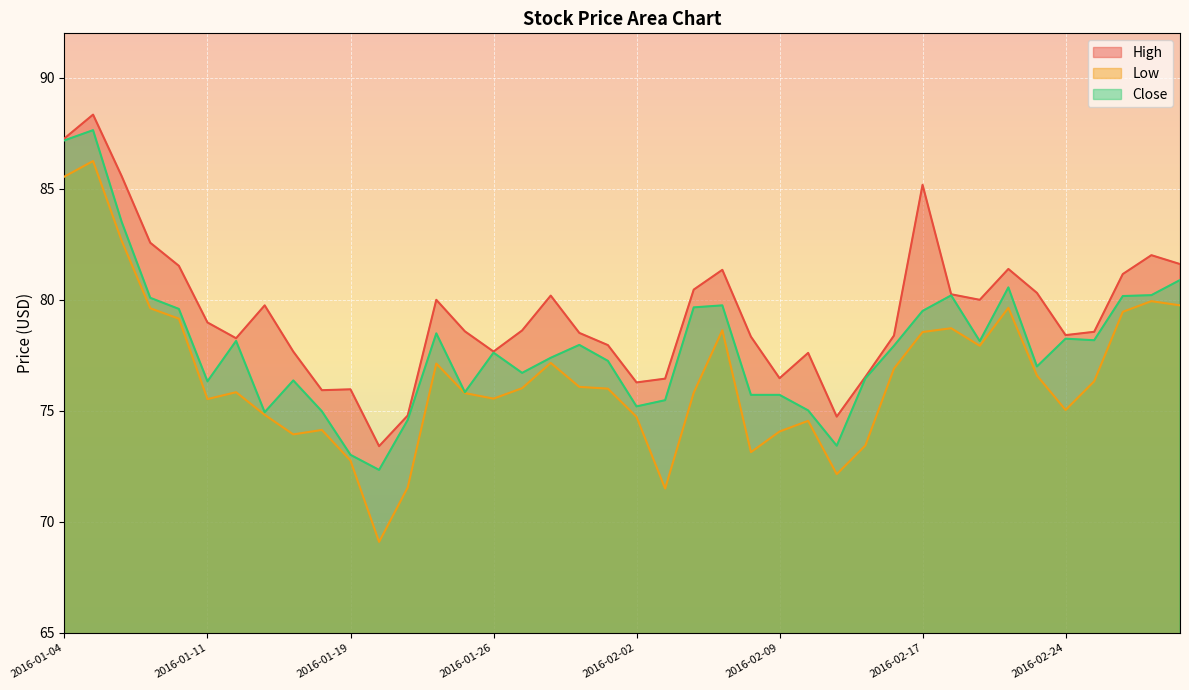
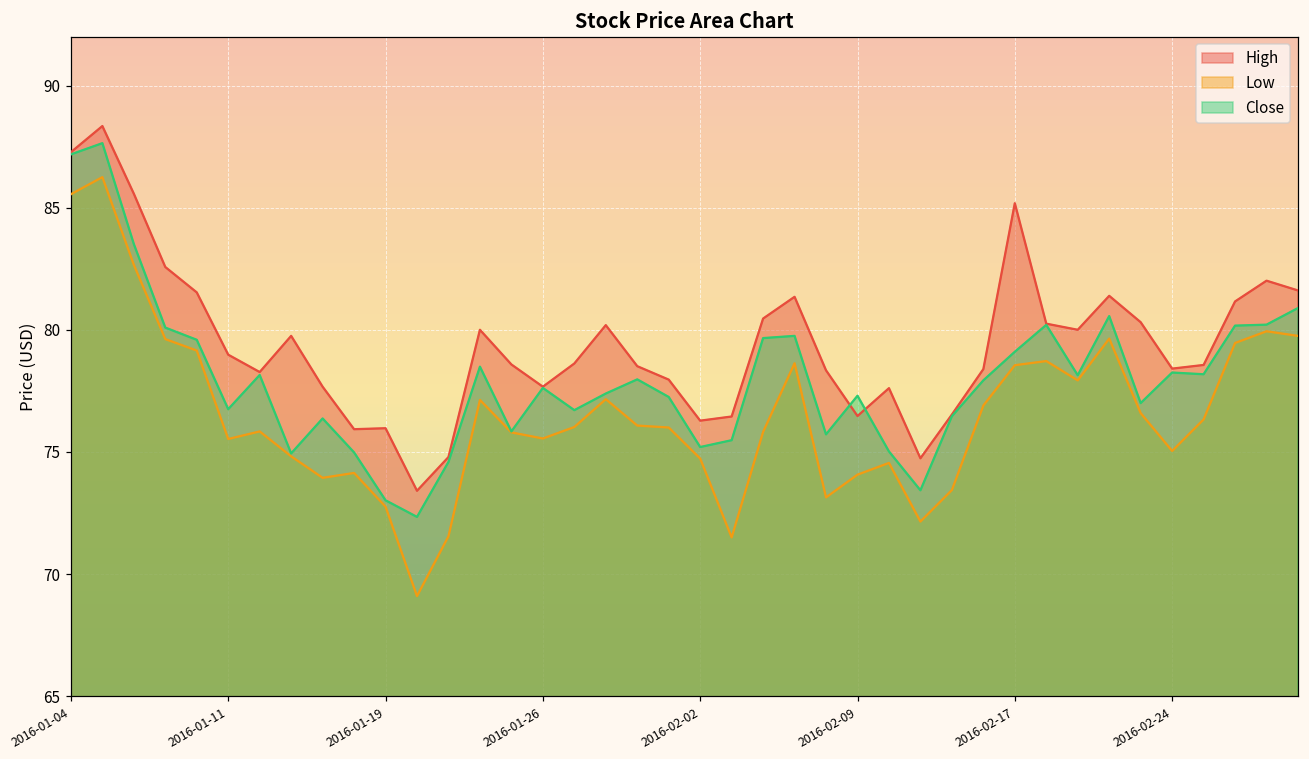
  {
    "High": {
      "2016-01-11": 79.0,
      "2016-01-19": 76.0,
      "2016-02-02": 76.3,
      "2016-02-09": 76.5,
      "2016-02-17": 85.2,
      "2016-02-24": 78.4
    },
    "Low": {
      "2016-01-04": 85.6,
      "2016-01-11": 75.5,
      "2016-01-19": 72.8,
      "2016-01-26": 75.6,
      "2016-02-02": 74.7,
      "2016-02-09": 74.1,
      "2016-02-17": 78.6,
      "2016-02-24": 75.0
    },
    "Close": {
-     "2016-01-11": 76.3,
+     "2016-01-11": 76.8,
      "2016-01-19": 73.0,
      "2016-02-02": 75.2,
-     "2016-02-09": 75.7,
-     "2016-02-17": 79.5,
+     "2016-02-09": 77.3,
+     "2016-02-17": 79.1,
      "2016-02-24": 78.3
    }
  }
